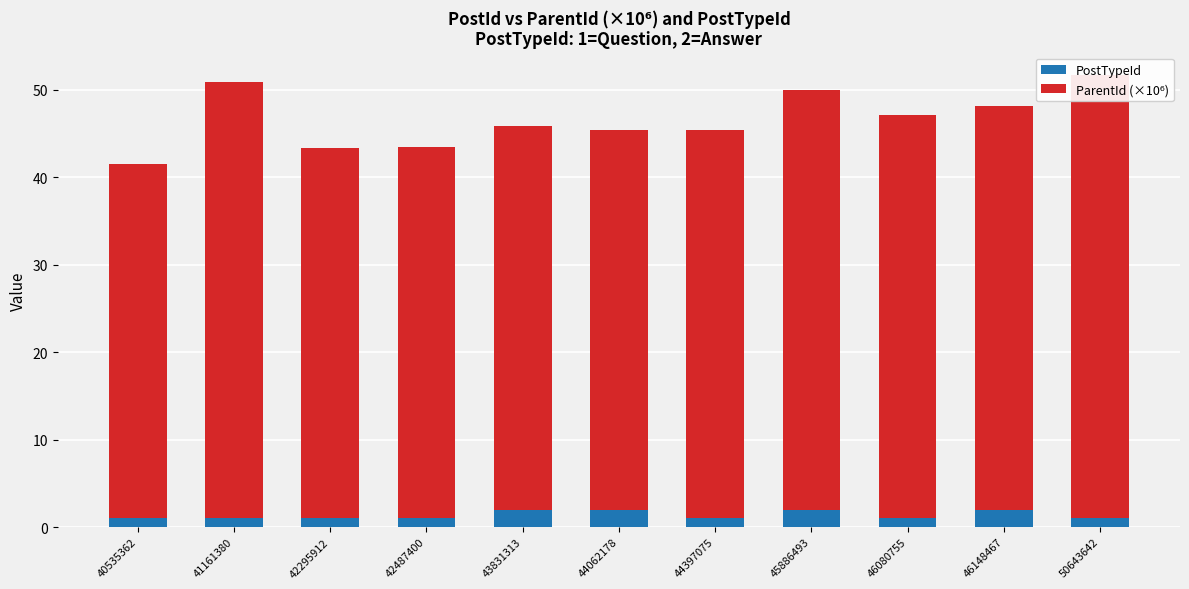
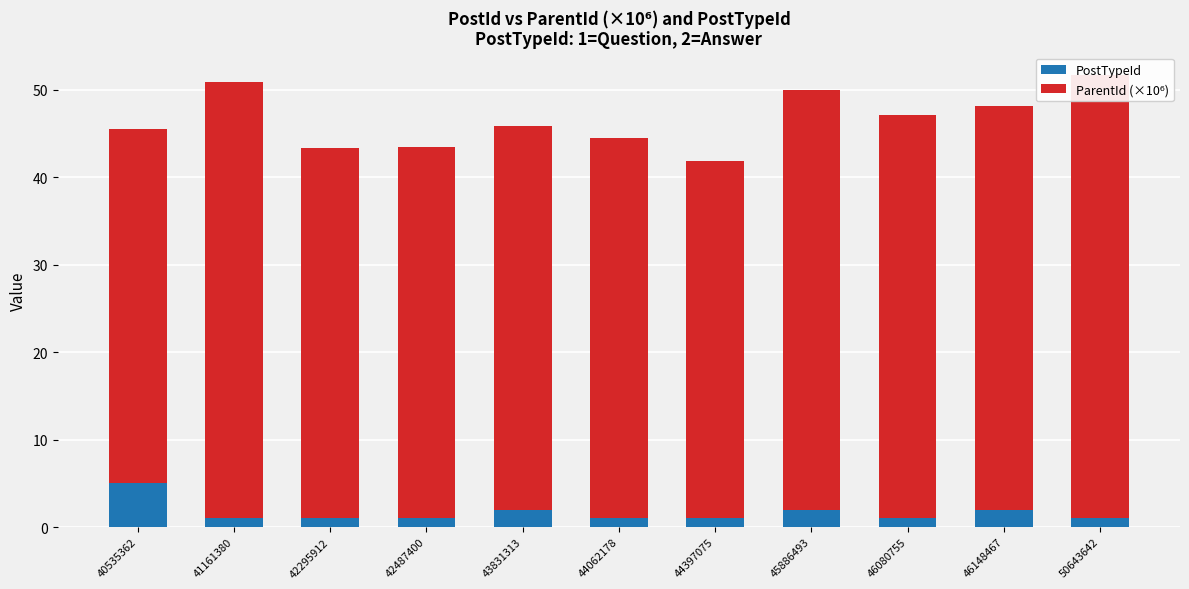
  {
    "PostTypeId": {
-     "40535362": 1,
+     "40535362": 5,
      "41161380": 1,
      "42295912": 1,
      "42487400": 1,
      "43831313": 2,
-     "44062178": 2,
+     "44062178": 1,
      "44397075": 1,
      "45886493": 2,
      "46080755": 1,
      "46148467": 2,
      "50643642": 1
    },
    "ParentId (×10⁶)": {
      "40535362": 41,
      "41161380": 50,
      "42295912": 42,
      "42487400": 42,
      "43831313": 44,
      "44062178": 43,
-     "44397075": 44,
+     "44397075": 41,
      "45886493": 48,
      "46080755": 46,
      "46148467": 46
    }
  }
